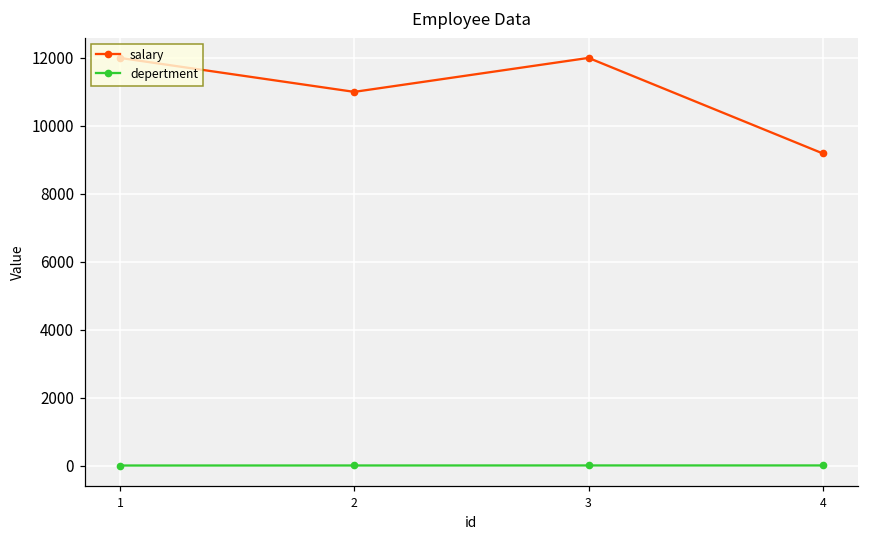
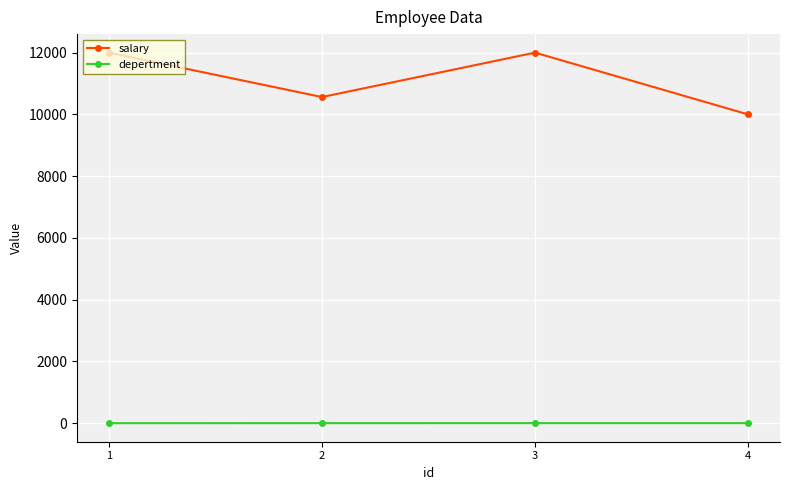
  {
    "salary": {
-     "2": 11000,
+     "2": 10600,
      "3": 12000,
-     "4": 9200
+     "4": 10000
    },
    "depertment": {
      "1": 0,
      "2": 0,
      "3": 0,
      "4": 0
    }
  }
